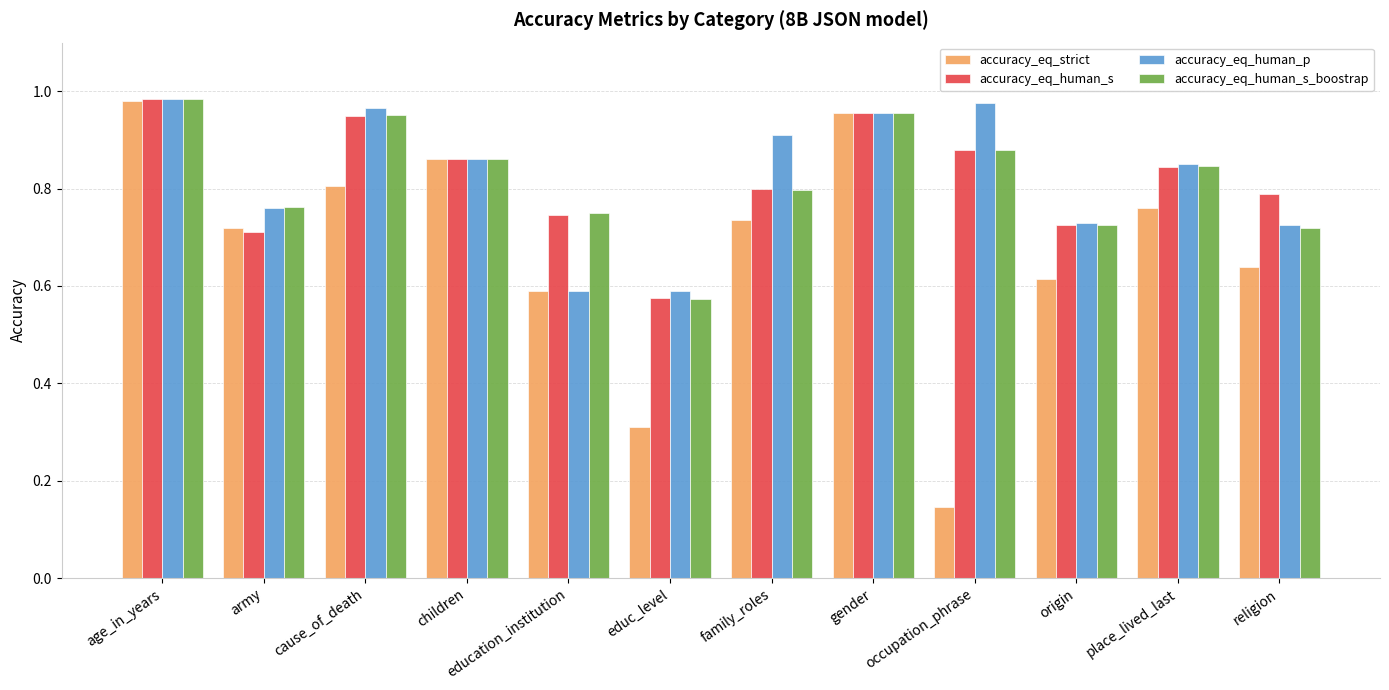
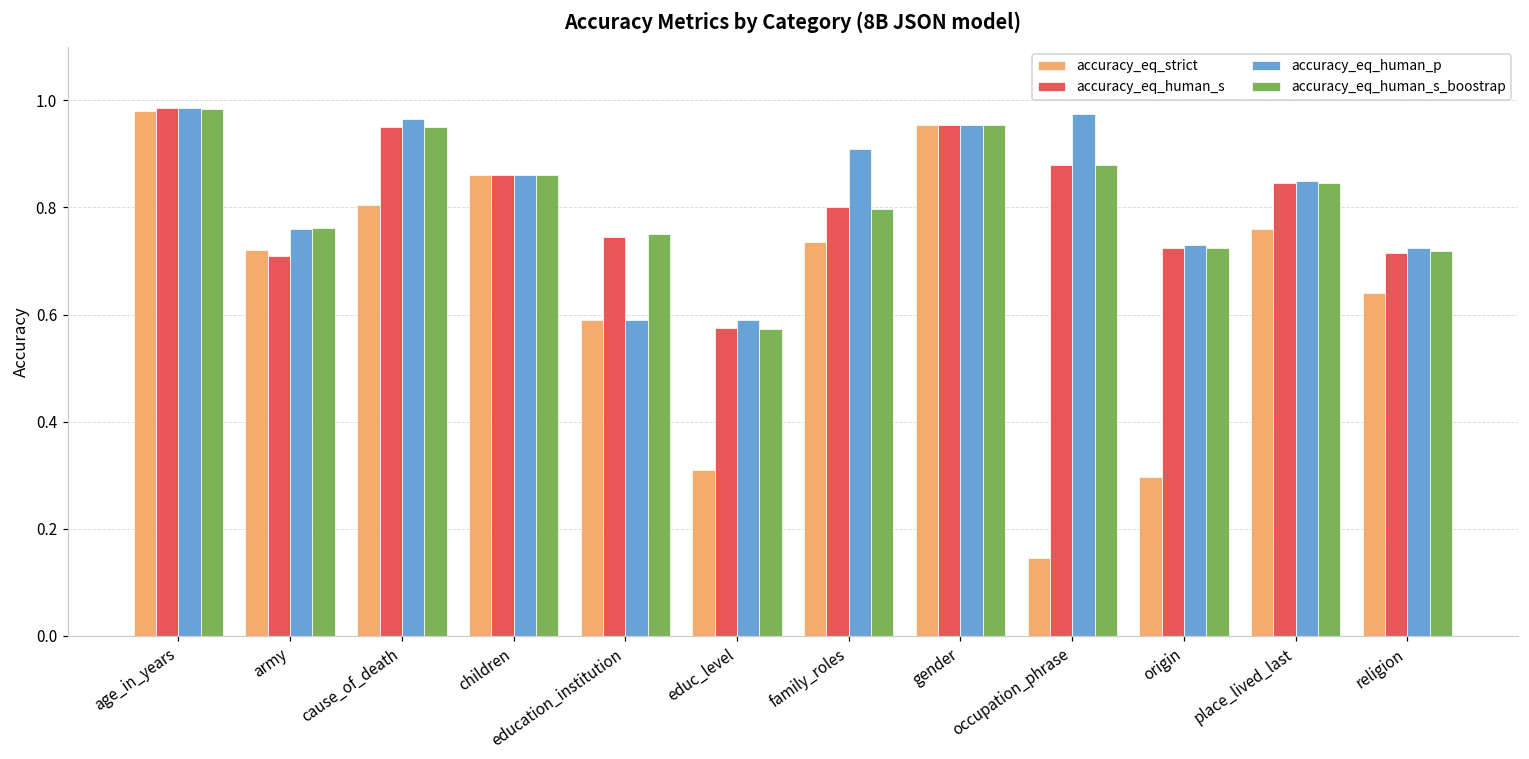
  {
    "accuracy_eq_strict": {
      "age_in_years": 0.98,
      "army": 0.72,
      "cause_of_death": 0.81,
      "children": 0.86,
      "education_institution": 0.59,
      "educ_level": 0.31,
      "family_roles": 0.74,
      "gender": 0.96,
      "occupation_phrase": 0.15,
-     "origin": 0.62,
+     "origin": 0.30,
      "place_lived_last": 0.76,
      "religion": 0.64
    },
    "accuracy_eq_human_s": {
      "age_in_years": 0.99,
      "army": 0.71,
      "cause_of_death": 0.95,
      "children": 0.86,
      "education_institution": 0.75,
      "educ_level": 0.58,
      "family_roles": 0.80,
      "gender": 0.96,
      "occupation_phrase": 0.88,
      "origin": 0.73,
      "place_lived_last": 0.85,
-     "religion": 0.79
+     "religion": 0.72
    },
    "accuracy_eq_human_p": {
      "age_in_years": 0.99,
      "army": 0.76,
      "cause_of_death": 0.97,
      "children": 0.86,
      "education_institution": 0.59,
      "educ_level": 0.59,
      "family_roles": 0.91,
      "gender": 0.96,
      "occupation_phrase": 0.98,
      "origin": 0.73,
      "place_lived_last": 0.85,
      "religion": 0.73
    },
    "accuracy_eq_human_s_boostrap": {
      "age_in_years": 0.98,
      "army": 0.76,
      "cause_of_death": 0.95,
      "children": 0.86,
      "education_institution": 0.75,
      "educ_level": 0.57,
      "family_roles": 0.80,
      "gender": 0.95,
      "occupation_phrase": 0.88,
      "origin": 0.72,
      "place_lived_last": 0.85,
      "religion": 0.72
    }
  }
